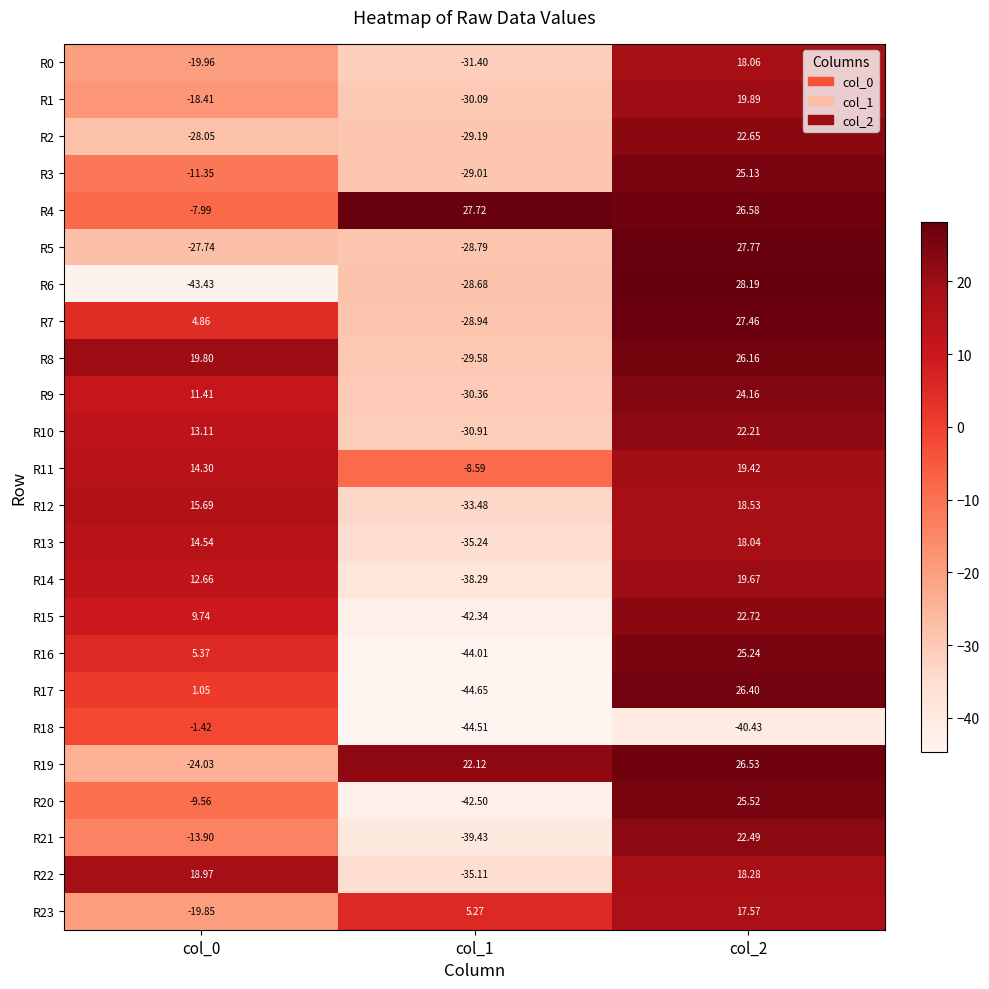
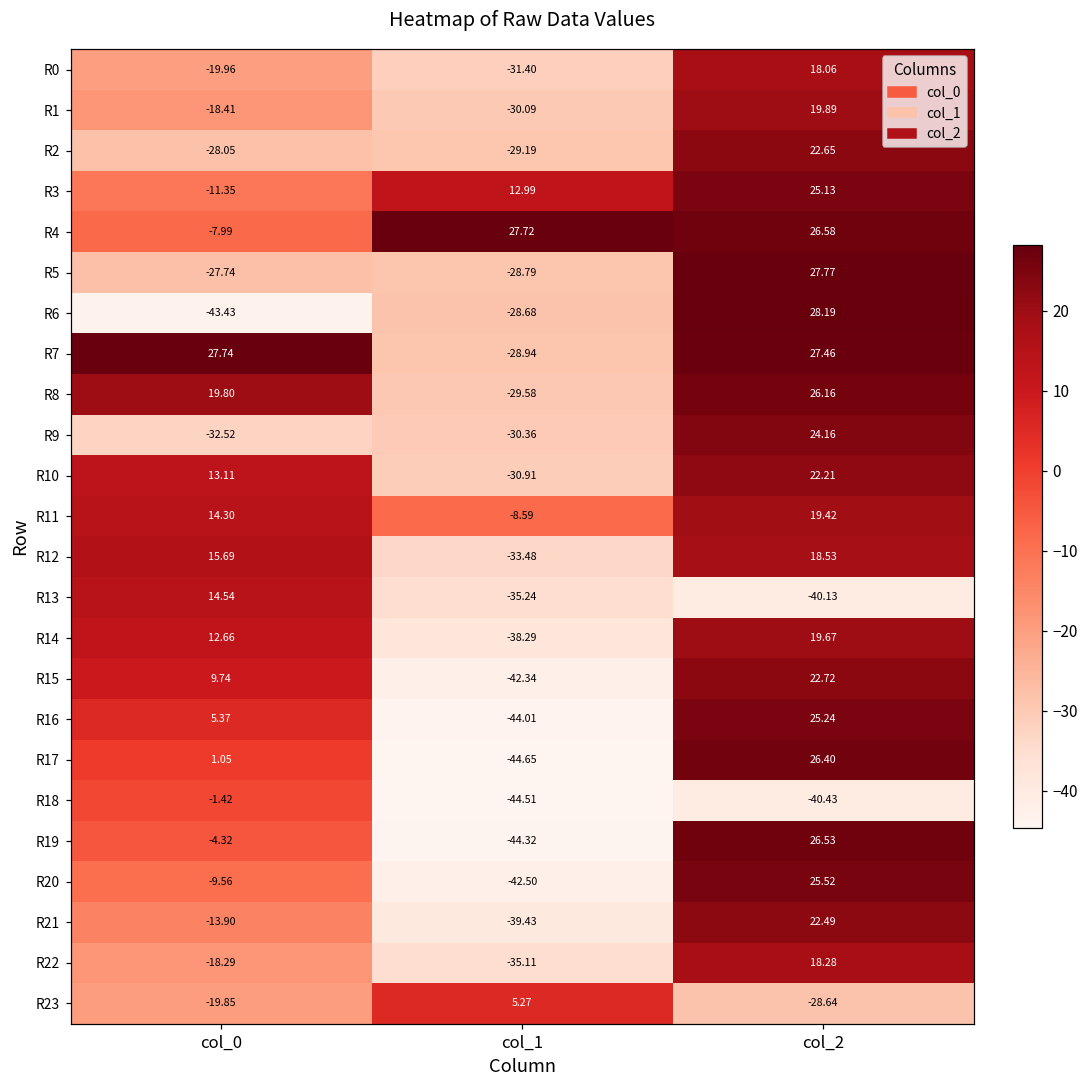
  {
    "R0": {
      "col_0": -19.96,
      "col_1": -31.40,
      "col_2": 18.06
    },
    "R1": {
      "col_0": -18.41,
      "col_1": -30.09,
      "col_2": 19.89
    },
    "R2": {
      "col_0": -28.05,
      "col_1": -29.19,
      "col_2": 22.65
    },
    "R3": {
      "col_0": -11.35,
-     "col_1": -29.01,
+     "col_1": 12.99,
      "col_2": 25.13
    },
    "R4": {
      "col_0": -7.99,
      "col_1": 27.72,
      "col_2": 26.58
    },
    "R5": {
      "col_0": -27.74,
      "col_1": -28.79,
      "col_2": 27.77
    },
    "R6": {
      "col_0": -43.43,
      "col_1": -28.68,
      "col_2": 28.19
    },
    "R7": {
-     "col_0": 4.86,
+     "col_0": 27.74,
      "col_1": -28.94,
      "col_2": 27.46
    },
    "R8": {
      "col_0": 19.80,
      "col_1": -29.58,
      "col_2": 26.16
    },
    "R9": {
-     "col_0": 11.41,
+     "col_0": -32.52,
      "col_1": -30.36,
      "col_2": 24.16
    },
    "R10": {
      "col_0": 13.11,
      "col_1": -30.91,
      "col_2": 22.21
    },
    "R11": {
      "col_0": 14.30,
      "col_1": -8.59,
      "col_2": 19.42
    },
    "R12": {
      "col_0": 15.69,
      "col_1": -33.48,
      "col_2": 18.53
    },
    "R13": {
      "col_0": 14.54,
      "col_1": -35.24,
-     "col_2": 18.04
+     "col_2": -40.13
    },
    "R14": {
      "col_0": 12.66,
      "col_1": -38.29,
      "col_2": 19.67
    },
    "R15": {
      "col_0": 9.74,
      "col_1": -42.34,
      "col_2": 22.72
    },
    "R16": {
      "col_0": 5.37,
      "col_1": -44.01,
      "col_2": 25.24
    },
    "R17": {
      "col_0": 1.05,
      "col_1": -44.65,
      "col_2": 26.40
    },
    "R18": {
      "col_0": -1.42,
      "col_1": -44.51,
      "col_2": -40.43
    },
    "R19": {
-     "col_0": -24.03,
-     "col_1": 22.12,
+     "col_0": -4.32,
+     "col_1": -44.32,
      "col_2": 26.53
    },
    "R20": {
      "col_0": -9.56,
      "col_1": -42.50,
      "col_2": 25.52
    },
    "R21": {
      "col_0": -13.90,
      "col_1": -39.43,
      "col_2": 22.49
    },
    "R22": {
-     "col_0": 18.97,
+     "col_0": -18.29,
      "col_1": -35.11,
      "col_2": 18.28
    },
    "R23": {
      "col_0": -19.85,
      "col_1": 5.27,
-     "col_2": 17.57
+     "col_2": -28.64
    }
  }
